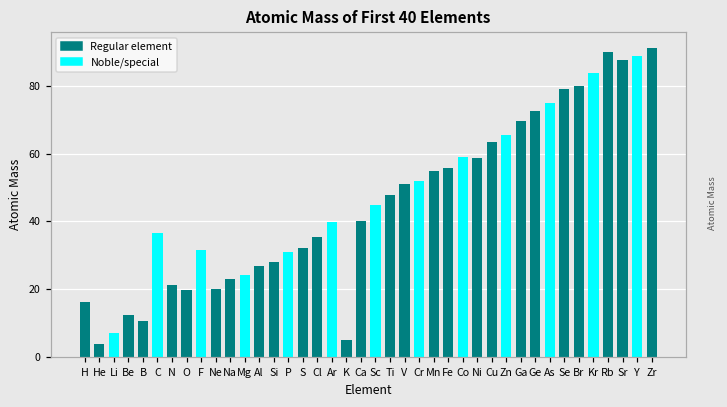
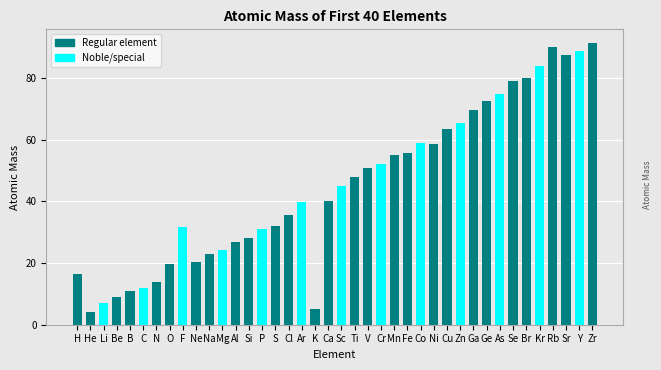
  {
    "H": 16,
    "He": 4,
    "Li": 7,
-   "Be": 12,
+   "Be": 9,
    "B": 11,
-   "C": 37,
-   "N": 21,
+   "C": 12,
+   "N": 14,
    "O": 20,
    "F": 32,
    "Ne": 20,
    "Na": 23,
    "Mg": 24,
    "Al": 27,
    "Si": 28,
    "P": 31,
    "S": 32,
    "Cl": 35,
    "Ar": 40,
    "K": 5,
    "Ca": 40,
    "Sc": 45,
    "Ti": 48,
    "V": 51,
    "Cr": 52,
    "Mn": 55,
    "Fe": 56,
    "Co": 59,
    "Ni": 59,
    "Cu": 64,
    "Zn": 65,
    "Ga": 70,
    "Ge": 73,
    "As": 75,
    "Se": 79,
    "Br": 80,
    "Kr": 84,
    "Rb": 90,
    "Sr": 88,
    "Y": 89,
    "Zr": 91
  }
